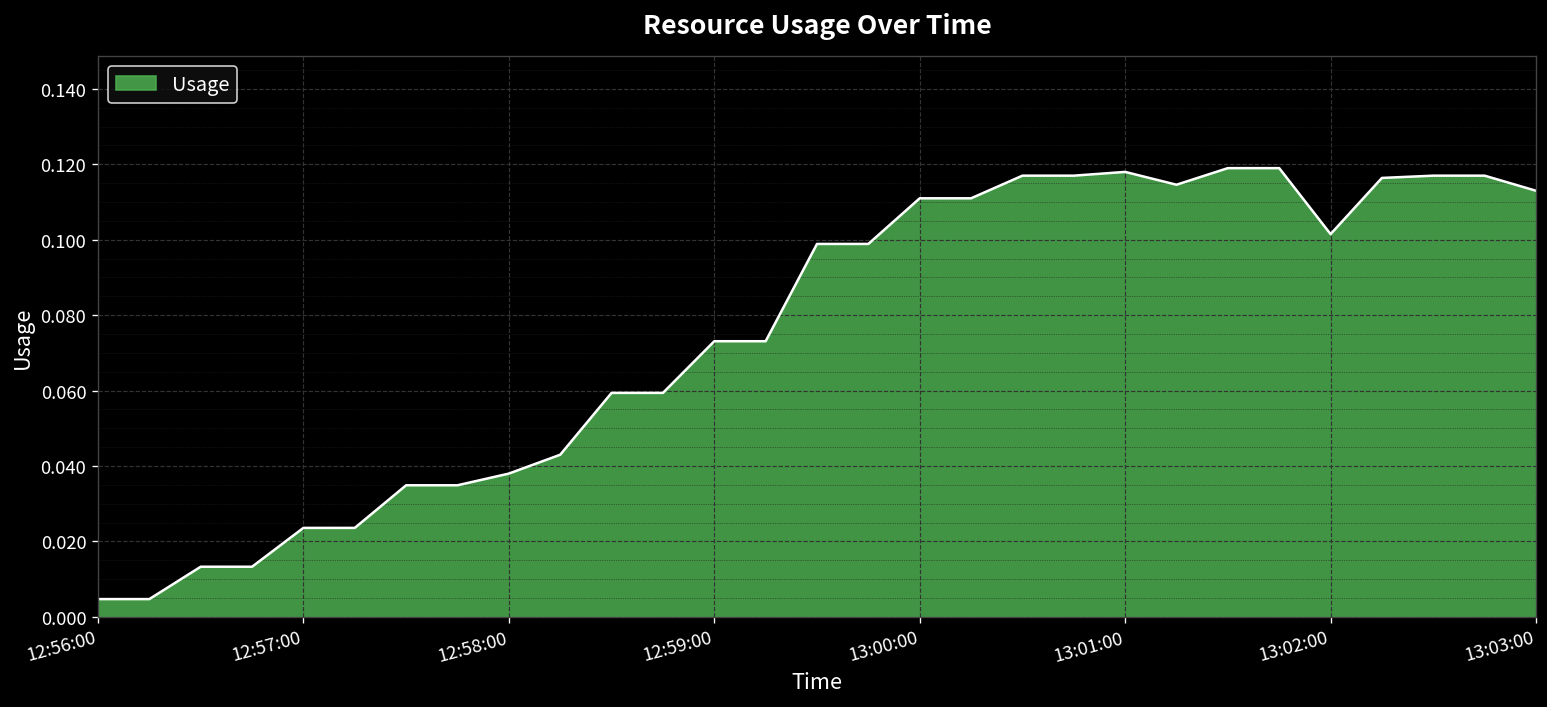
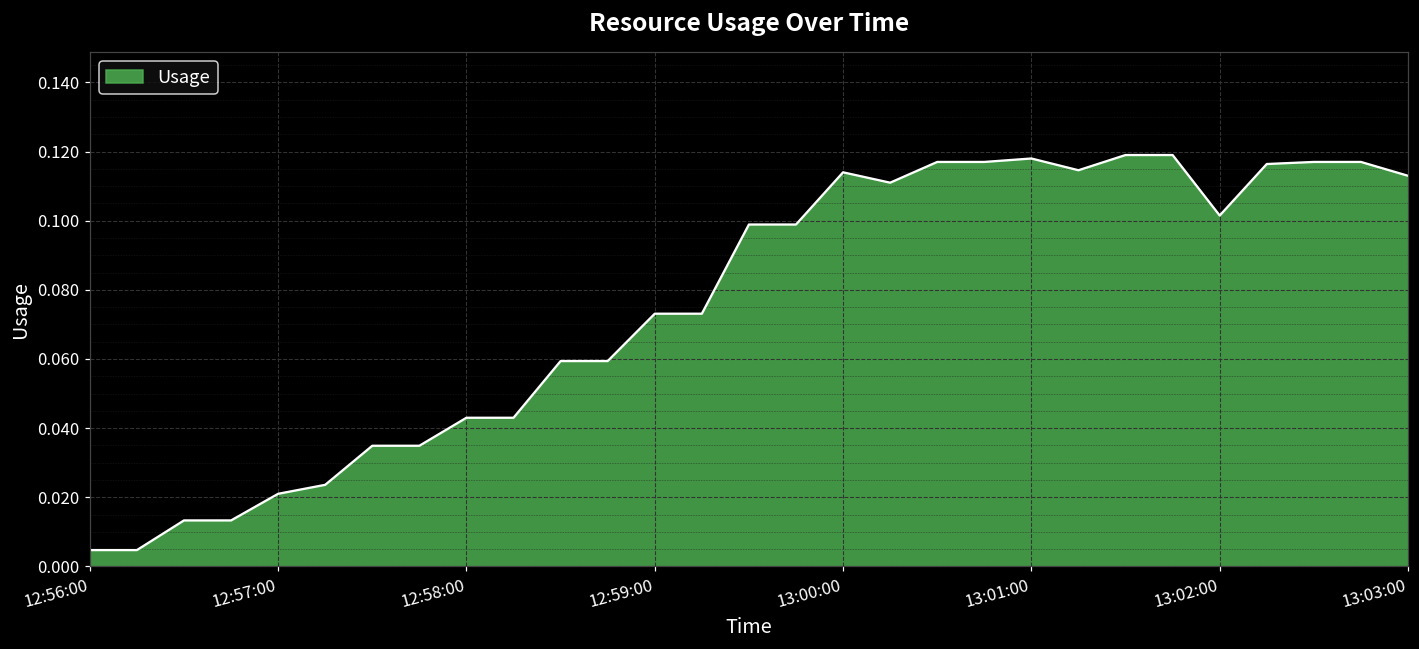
  {
    "12:56:00": 0.005,
-   "12:57:00": 0.024,
-   "12:58:00": 0.038,
+   "12:57:00": 0.021,
+   "12:58:00": 0.043,
    "12:59:00": 0.073,
-   "13:00:00": 0.111,
+   "13:00:00": 0.114,
    "13:01:00": 0.118,
    "13:02:00": 0.102,
    "13:03:00": 0.113
  }
